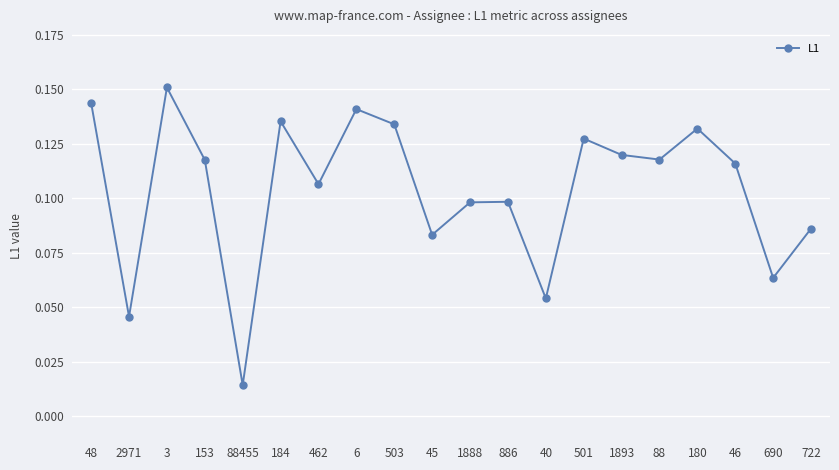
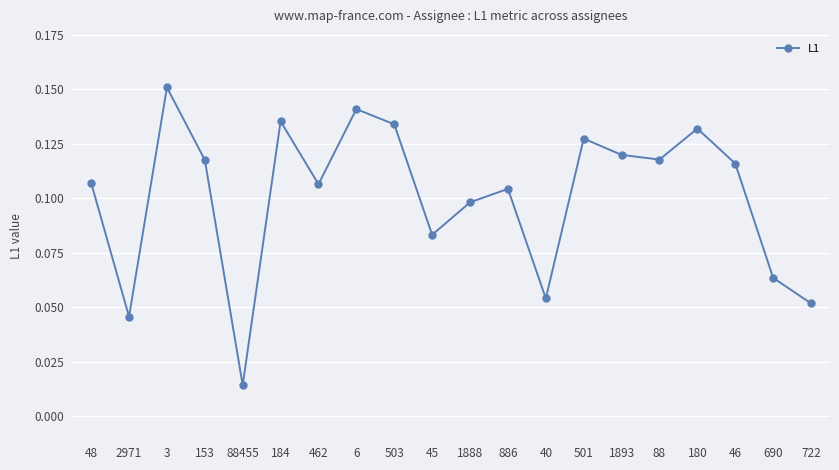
  {
-   "48": 0.144,
+   "48": 0.107,
    "2971": 0.046,
    "3": 0.151,
    "153": 0.118,
    "88455": 0.014,
    "184": 0.135,
    "462": 0.107,
    "6": 0.141,
    "503": 0.134,
    "45": 0.083,
    "1888": 0.098,
-   "886": 0.098,
+   "886": 0.104,
    "40": 0.054,
    "501": 0.127,
    "1893": 0.120,
    "88": 0.118,
    "180": 0.132,
    "46": 0.116,
    "690": 0.064,
-   "722": 0.086
+   "722": 0.052
  }
